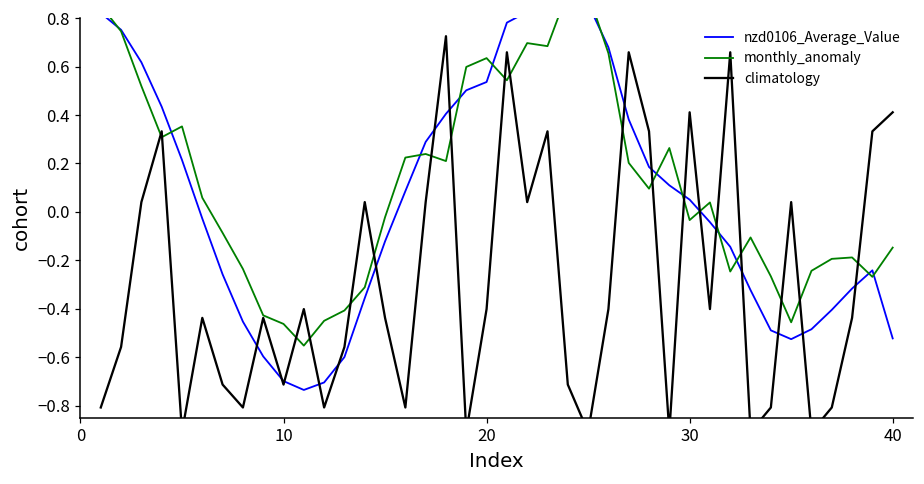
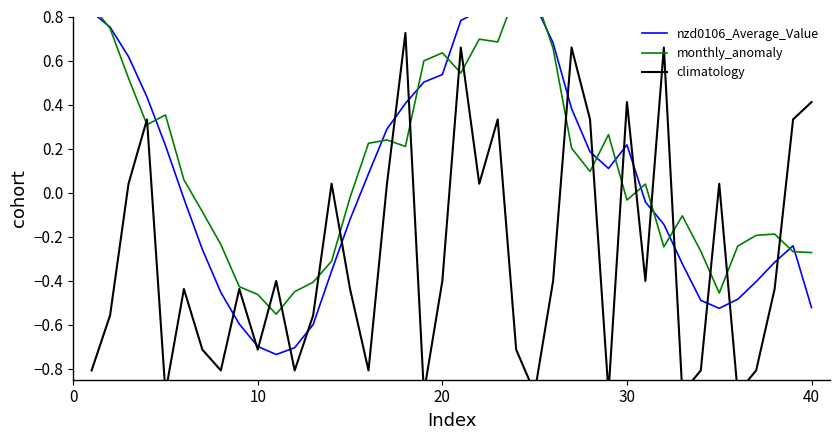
  {
    "nzd0106_Average_Value": {
      "10": -0.70,
      "20": 0.54,
-     "30": 0.05,
+     "30": 0.22,
      "40": -0.52
    },
    "monthly_anomaly": {
      "10": -0.46,
      "20": 0.63,
      "30": -0.03,
-     "40": -0.15
+     "40": -0.27
    },
    "climatology": {
      "10": -0.71,
      "20": -0.40,
      "30": 0.41,
      "40": 0.41
    }
  }
